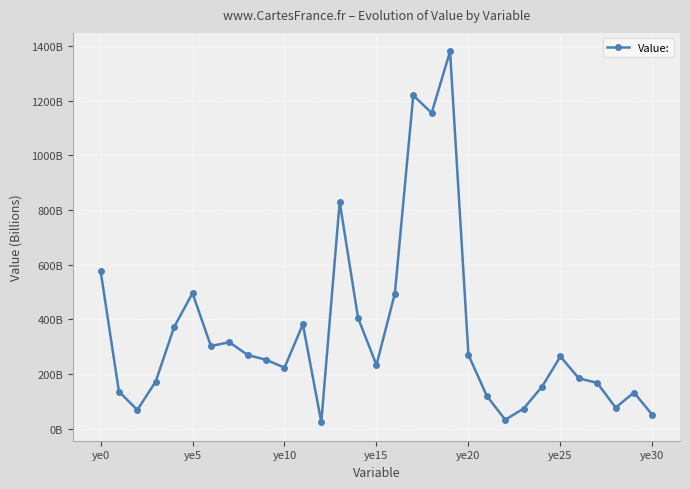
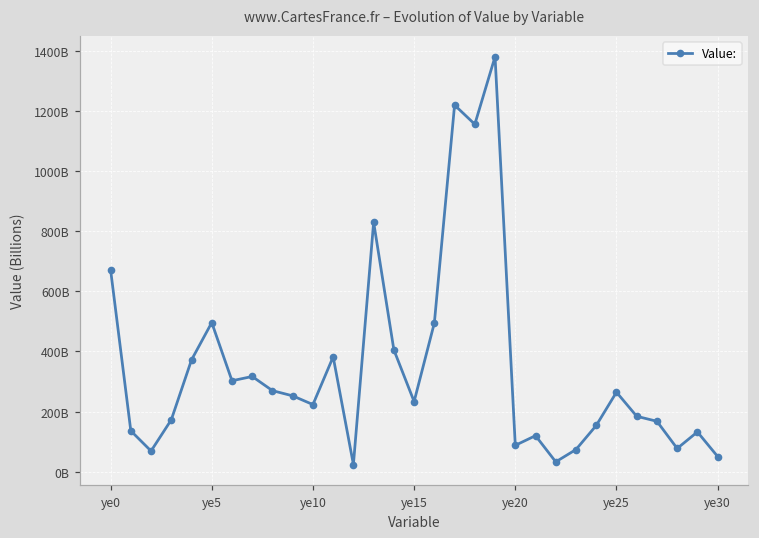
  {
-   "ye0": 580000000000,
+   "ye0": 670000000000,
    "ye5": 500000000000,
    "ye10": 220000000000,
    "ye15": 230000000000,
-   "ye20": 270000000000,
+   "ye20": 90000000000,
    "ye25": 260000000000,
    "ye30": 50000000000
  }
